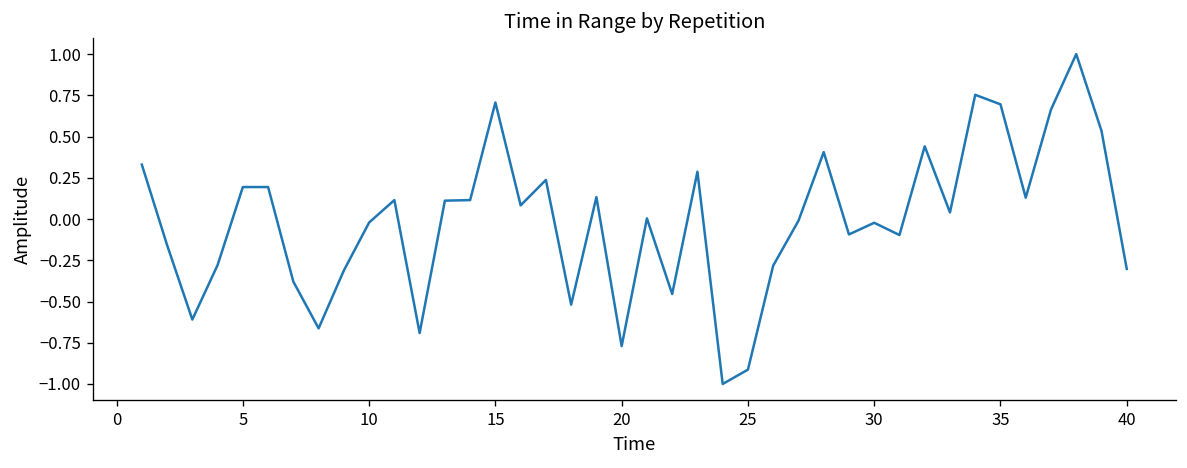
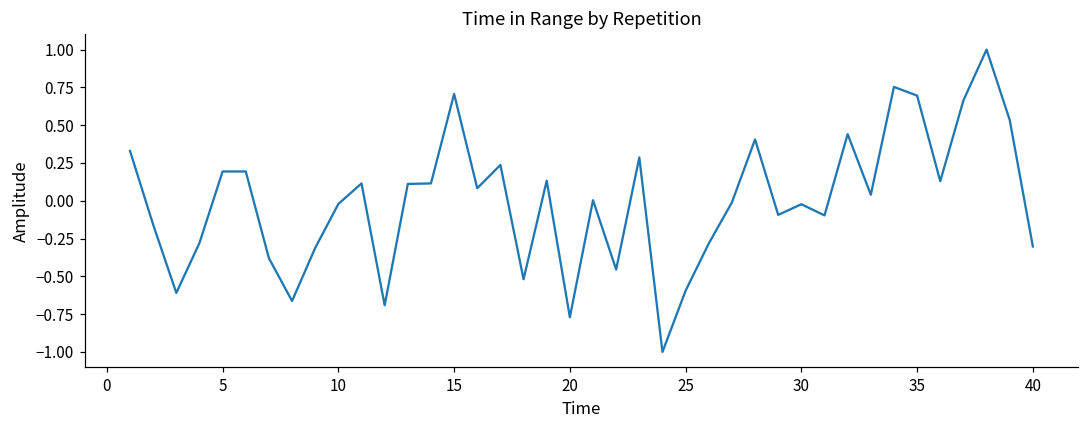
  {
    "5": 0.19,
    "10": -0.02,
    "15": 0.71,
    "20": -0.77,
-   "25": -0.91,
+   "25": -0.59,
    "30": -0.02,
    "35": 0.70,
    "40": -0.30
  }
